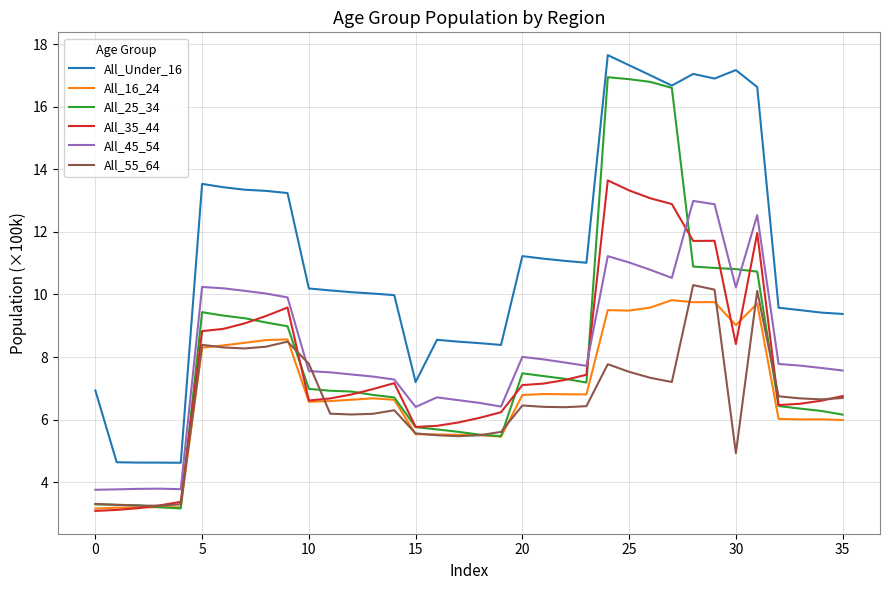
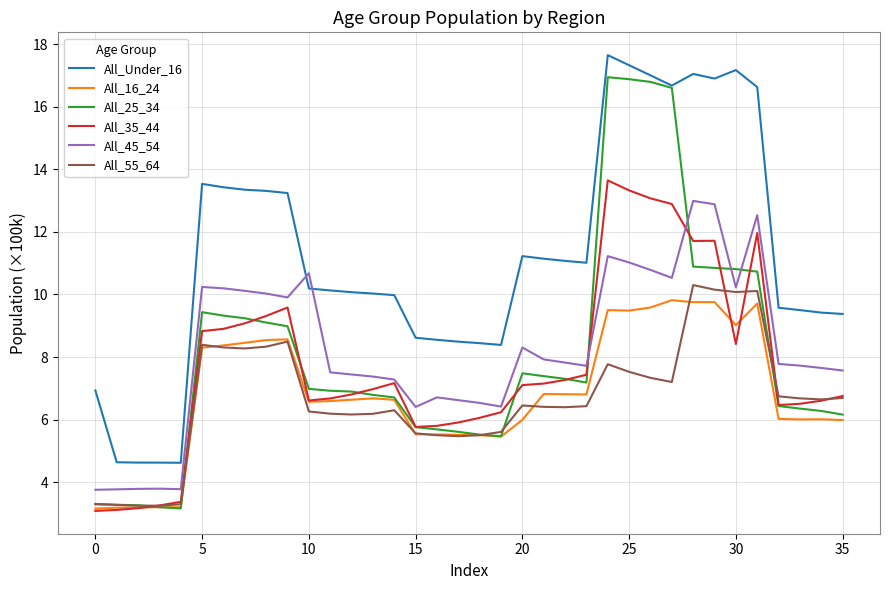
  {
    "All_Under_16": {
      "0": 6.9,
      "5": 13.5,
      "10": 10.2,
-     "15": 7.2,
+     "15": 8.6,
      "20": 11.2,
      "25": 17.3,
      "30": 17.2,
      "35": 9.4
    },
    "All_16_24": {
      "5": 8.3,
-     "20": 6.8,
+     "20": 6.0,
      "25": 9.5,
      "30": 9.0,
      "35": 6.0
    },
    "All_25_34": {
      "5": 9.4,
      "10": 7.0,
      "20": 7.5,
      "25": 16.9,
      "30": 10.8,
      "35": 6.2
    },
    "All_35_44": {
      "5": 8.8,
      "20": 7.1,
      "25": 13.3,
      "30": 8.4
    },
    "All_45_54": {
      "0": 3.8,
      "5": 10.2,
-     "10": 7.6,
+     "10": 10.7,
      "15": 6.4,
-     "20": 8.0,
+     "20": 8.3,
      "25": 11.0,
      "30": 10.2,
      "35": 7.6
    },
    "All_55_64": {
      "5": 8.4,
-     "10": 7.8,
+     "10": 6.3,
      "20": 6.5,
      "25": 7.5,
-     "30": 4.9
+     "30": 10.1
    }
  }
